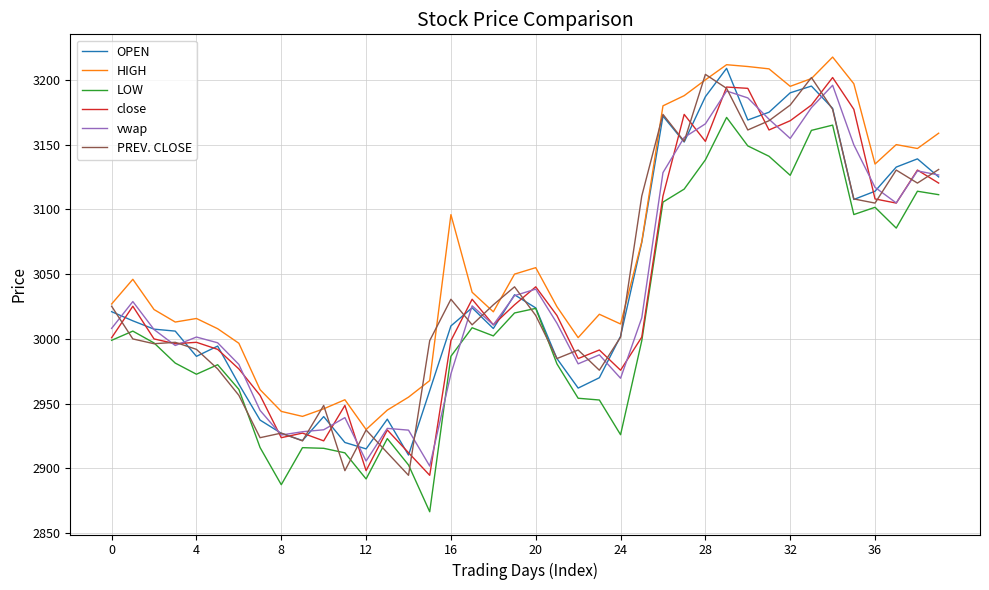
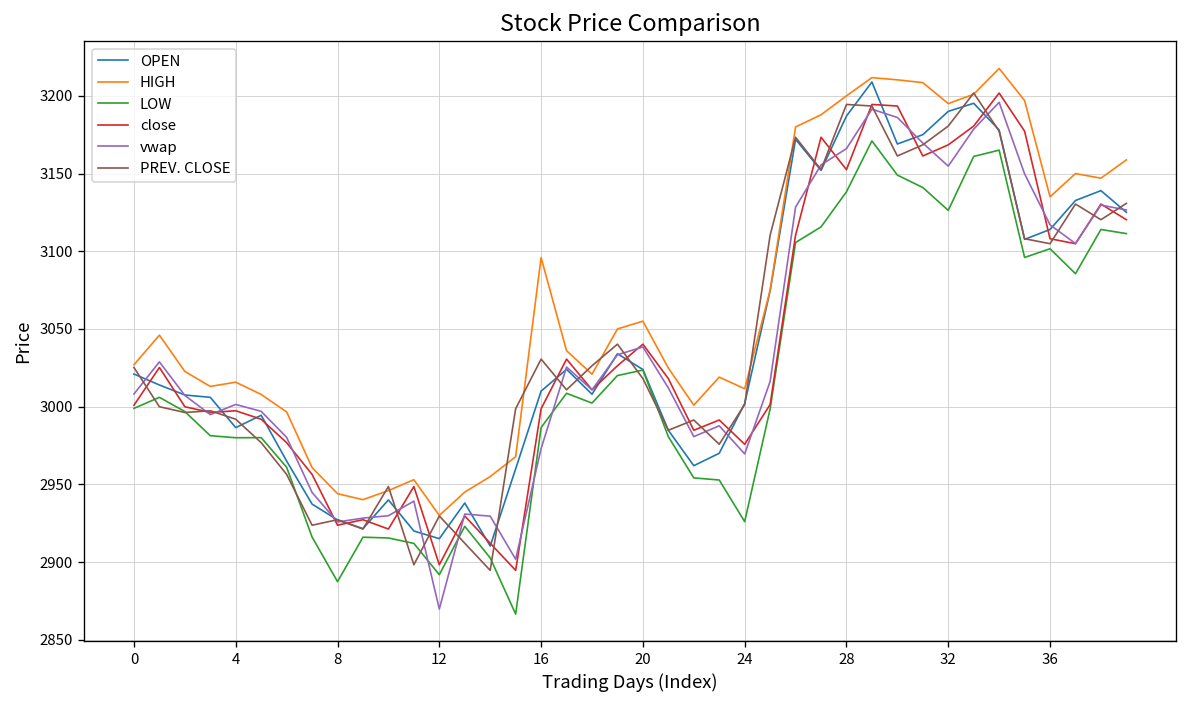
  {
    "OPEN": {
      "0": 3021,
      "4": 2987,
      "12": 2915,
      "16": 3010,
      "28": 3187,
      "32": 3190,
      "36": 3114
    },
    "HIGH": {
      "4": 3016,
      "8": 2944,
      "16": 3096,
      "20": 3055,
      "24": 3012,
      "28": 3200,
      "32": 3195,
      "36": 3135
    },
    "LOW": {
      "0": 2999,
-     "4": 2973,
+     "4": 2980,
      "8": 2887,
      "12": 2892,
      "16": 2987,
      "24": 2926,
      "28": 3138,
      "32": 3126,
      "36": 3102
    },
    "close": {
      "0": 3001,
      "4": 2997,
      "8": 2924,
      "12": 2898,
      "16": 2999,
      "24": 2976,
      "28": 3153,
      "32": 3168,
      "36": 3108
    },
    "vwap": {
      "0": 3008,
      "4": 3001,
-     "12": 2906,
+     "12": 2870,
      "16": 2973,
      "24": 2970,
      "28": 3166,
      "32": 3155,
      "36": 3117
    },
    "PREV. CLOSE": {
      "4": 2992,
      "16": 3031,
      "20": 3018,
-     "28": 3204,
+     "28": 3194,
      "32": 3181,
      "36": 3105
    }
  }
